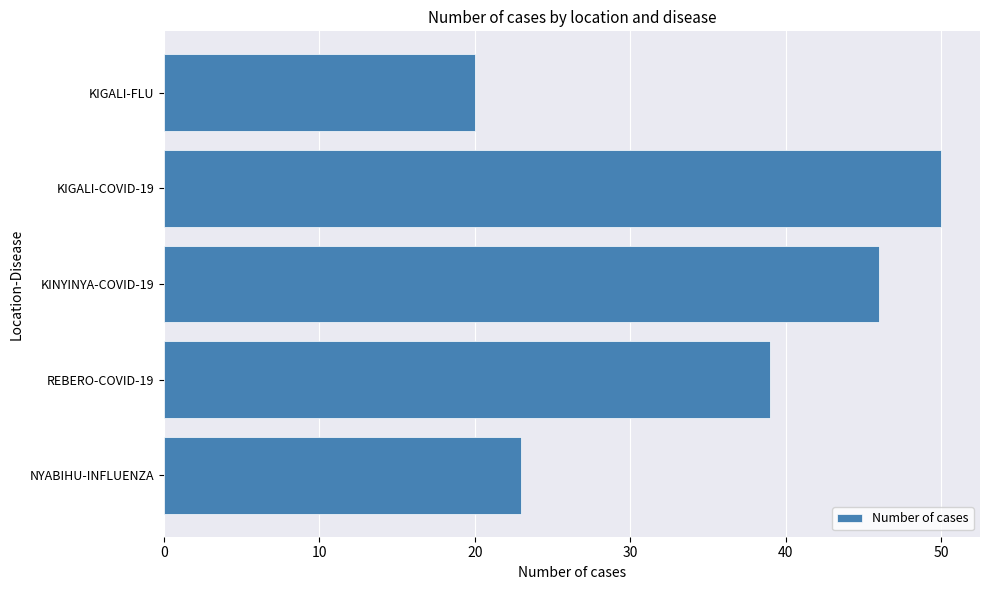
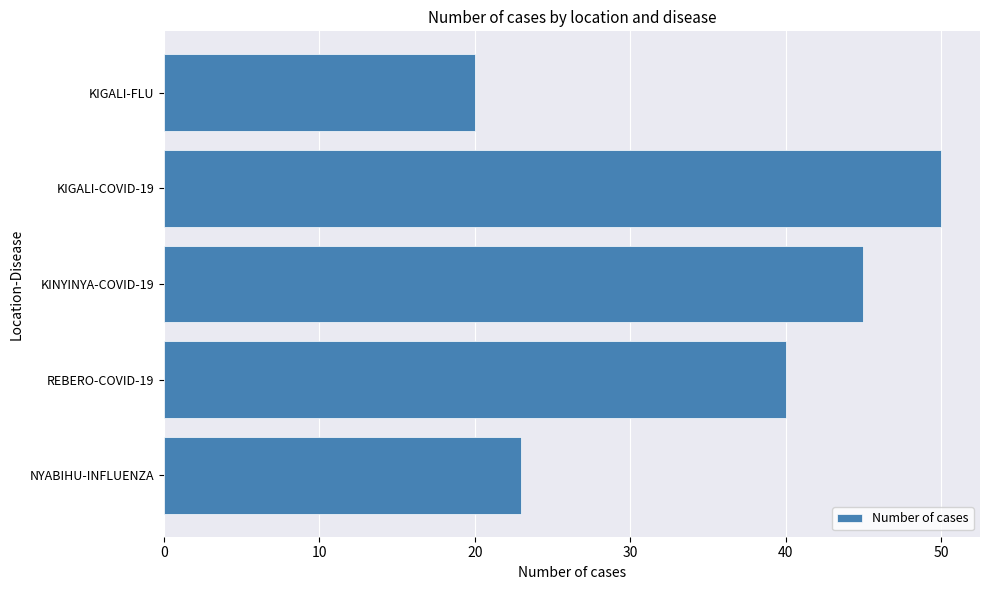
  {
    "KIGALI-FLU": 20,
    "KIGALI-COVID-19": 50,
-   "KINYINYA-COVID-19": 46,
-   "REBERO-COVID-19": 39,
+   "KINYINYA-COVID-19": 45,
+   "REBERO-COVID-19": 40,
    "NYABIHU-INFLUENZA": 23
  }
